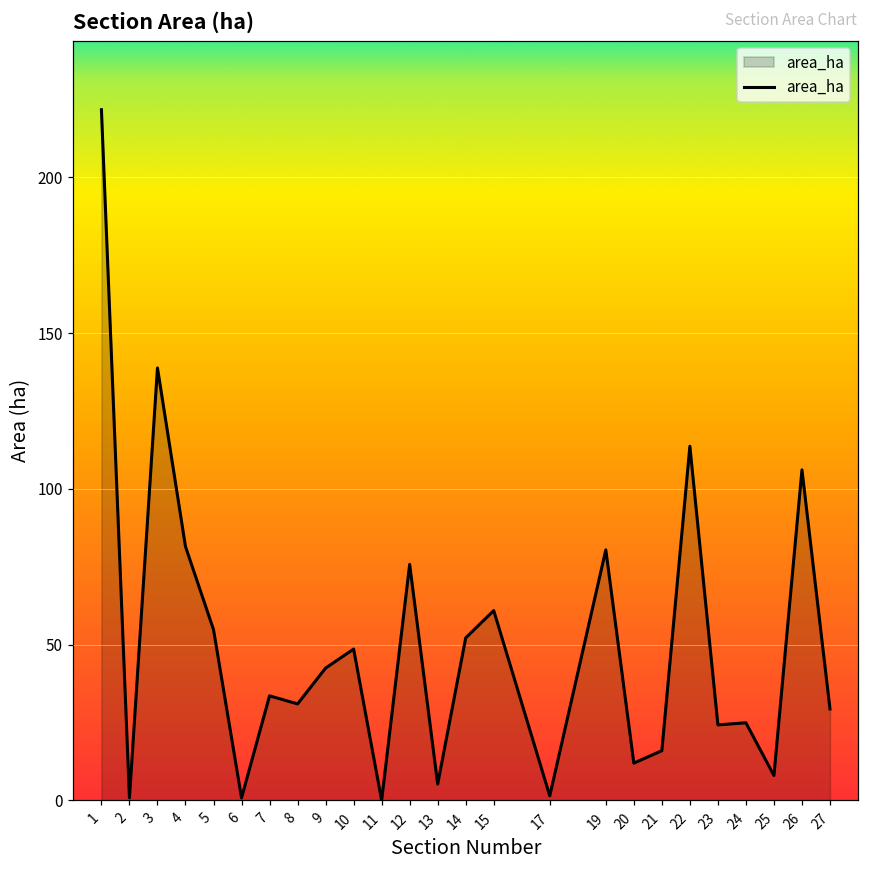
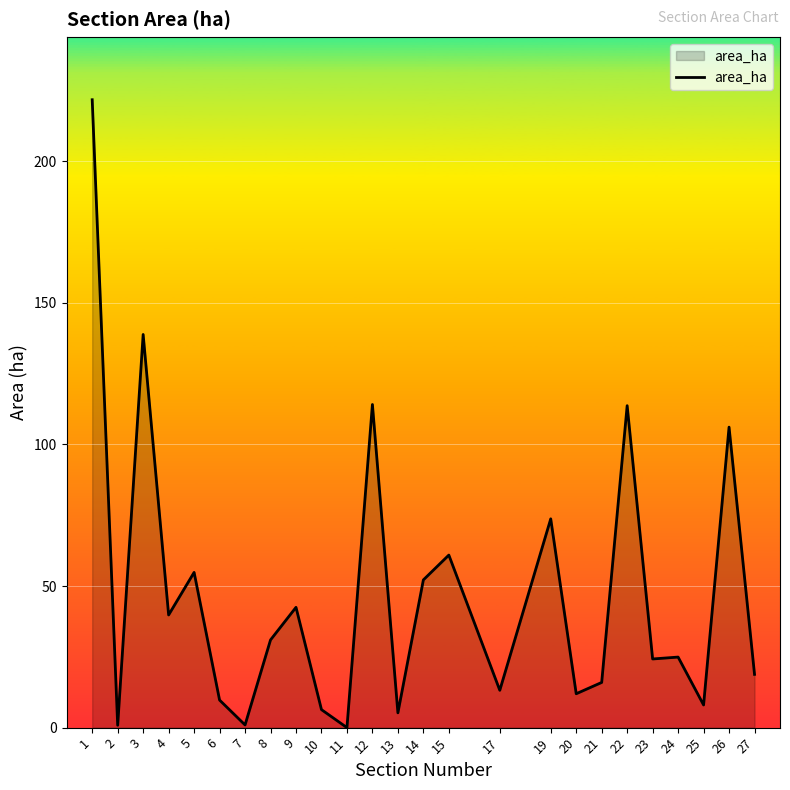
  {
    "1": 222,
    "2": 1,
    "3": 139,
-   "4": 81,
+   "4": 40,
    "5": 55,
-   "6": 1,
-   "7": 34,
+   "6": 10,
+   "7": 1,
    "8": 31,
    "9": 42,
-   "10": 49,
+   "10": 6,
    "11": 0,
-   "12": 76,
+   "12": 114,
    "13": 5,
    "14": 52,
    "15": 61,
-   "17": 1,
-   "19": 80,
+   "17": 13,
+   "19": 74,
    "20": 12,
    "21": 16,
    "22": 114,
    "23": 24,
    "24": 25,
    "25": 8,
    "26": 106,
-   "27": 29
+   "27": 19
  }
